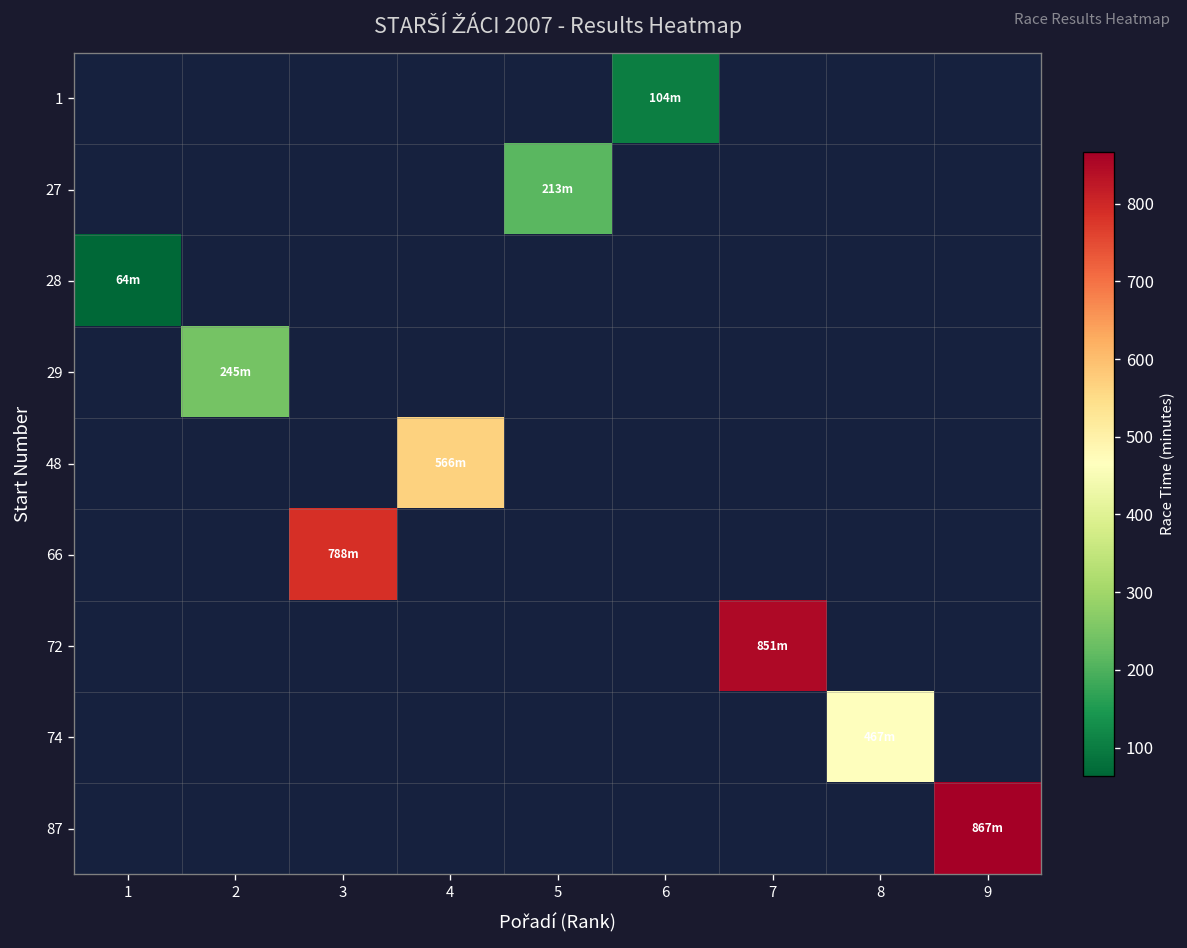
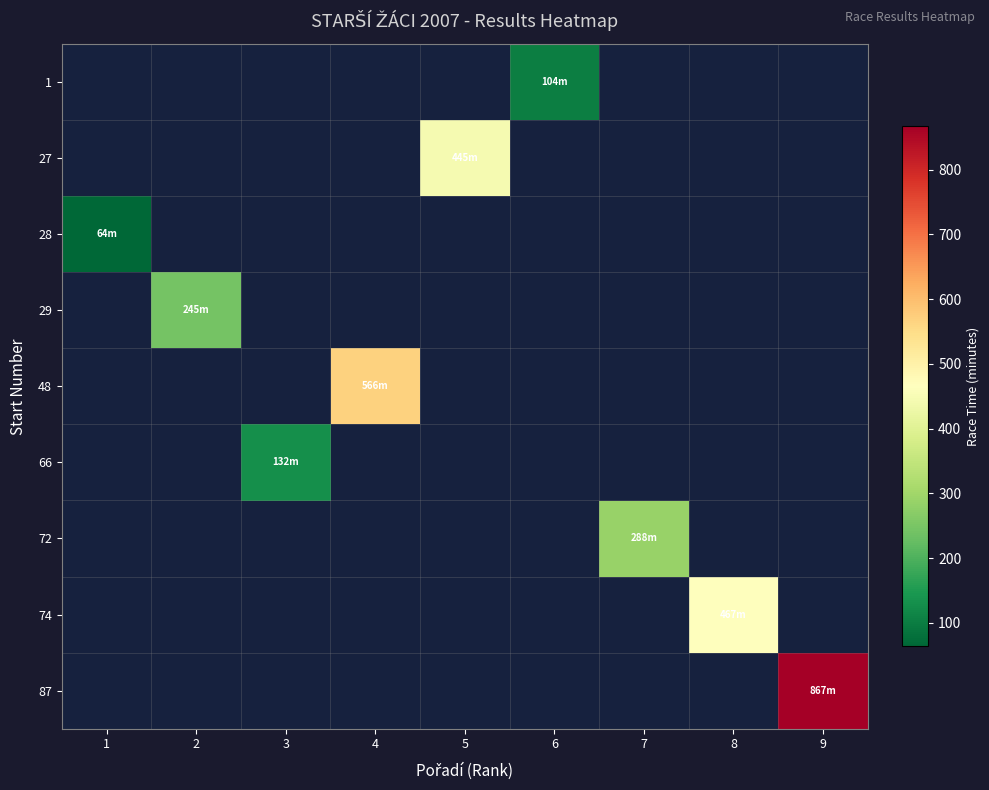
  {
    "1": {
      "6": "104m"
    },
    "27": {
-     "5": "213m"
+     "5": "445m"
    },
    "28": {
      "1": "64m"
    },
    "29": {
      "2": "245m"
    },
    "48": {
      "4": "566m"
    },
    "66": {
-     "3": "788m"
+     "3": "132m"
    },
    "72": {
-     "7": "851m"
+     "7": "288m"
    },
    "74": {
      "8": "467m"
    },
    "87": {
      "9": "867m"
    }
  }
